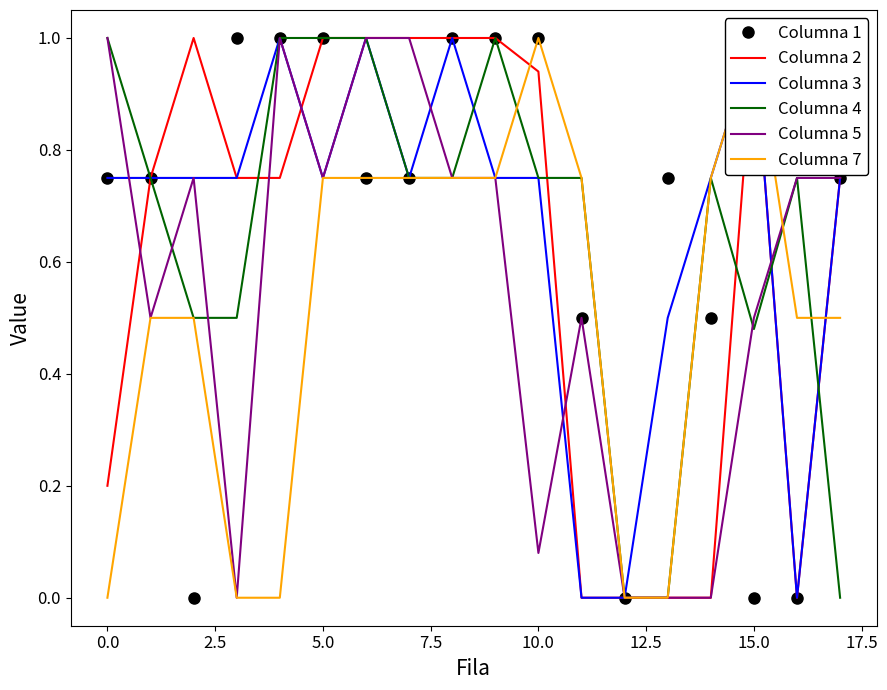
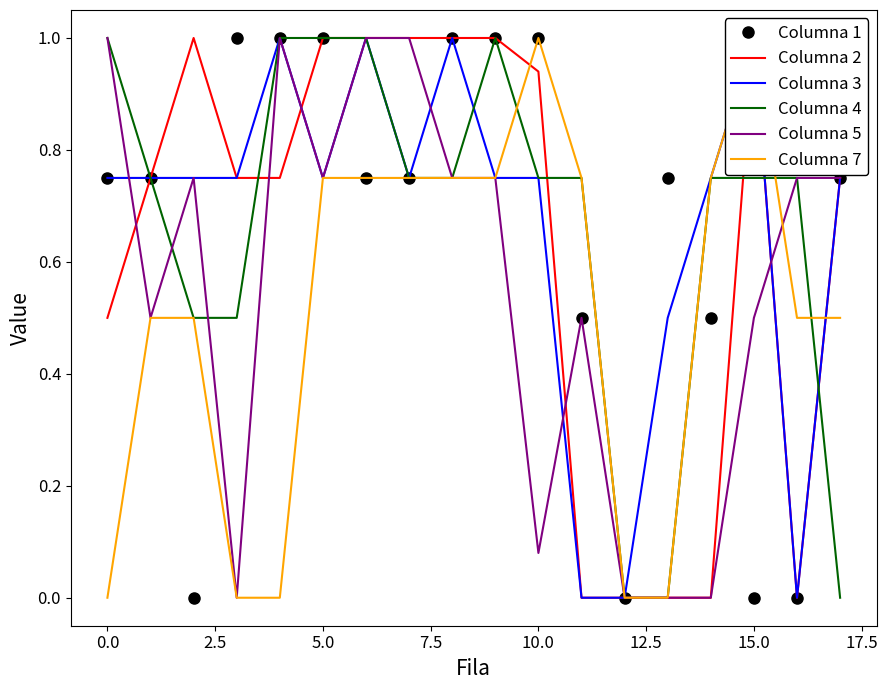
  {
    "Columna 1": {
      "15.0": 0.00
    },
    "Columna 2": {
-     "0.0": 0.2,
+     "0.0": 0.5,
      "10.0": 0.94
    },
    "Columna 4": {
-     "15.0": 0.48
+     "15.0": 0.75
    },
    "Columna 5": {
      "10.0": 0.08,
      "15.0": 0.50
    },
    "Columna 7": {
      "0.0": 0.00
    }
  }
